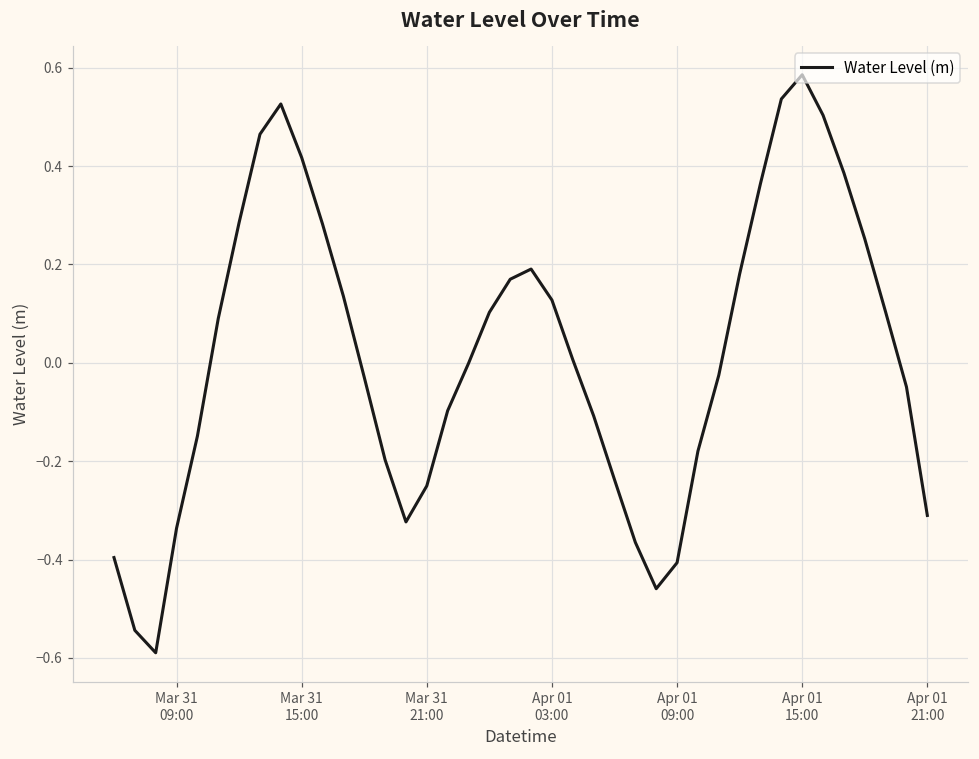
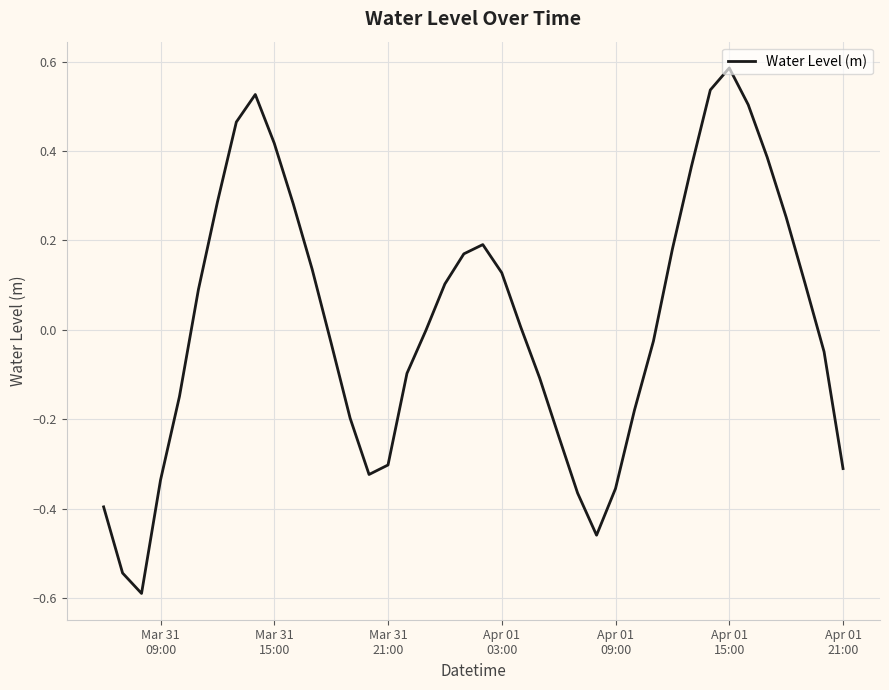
  {
    "Mar 31 09:00": -0.34,
    "Mar 31 15:00": 0.42,
-   "Mar 31 21:00": -0.25,
+   "Mar 31 21:00": -0.30,
    "Apr 01 03:00": 0.13,
-   "Apr 01 09:00": -0.41,
+   "Apr 01 09:00": -0.35,
    "Apr 01 21:00": -0.31
  }
